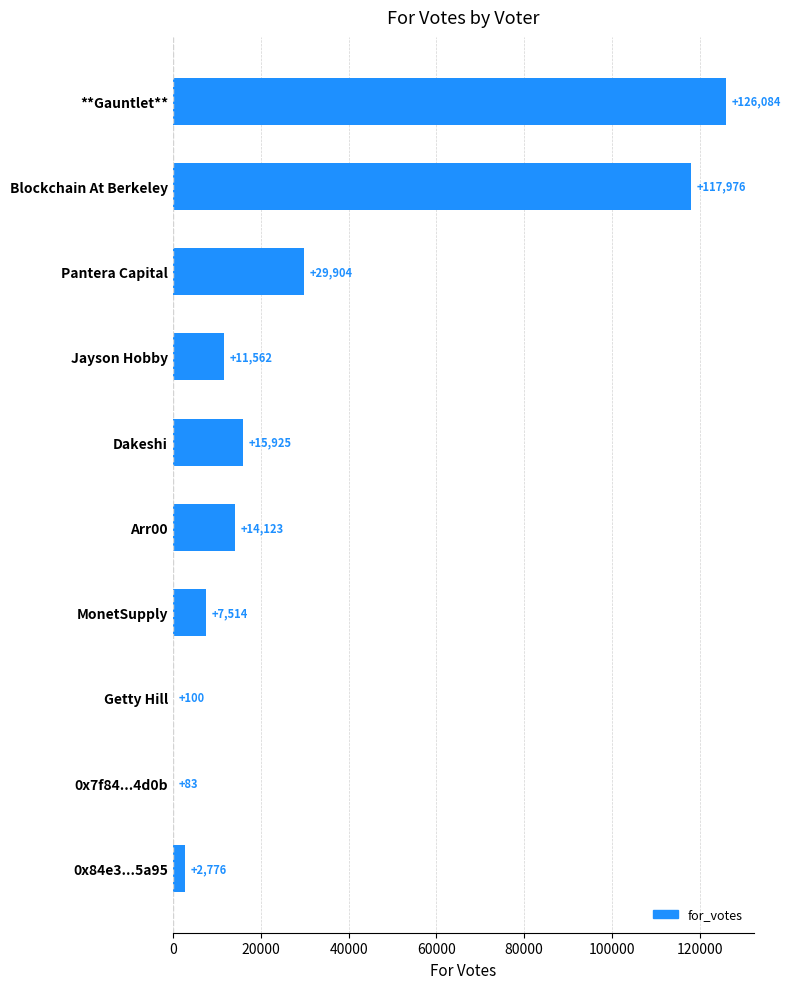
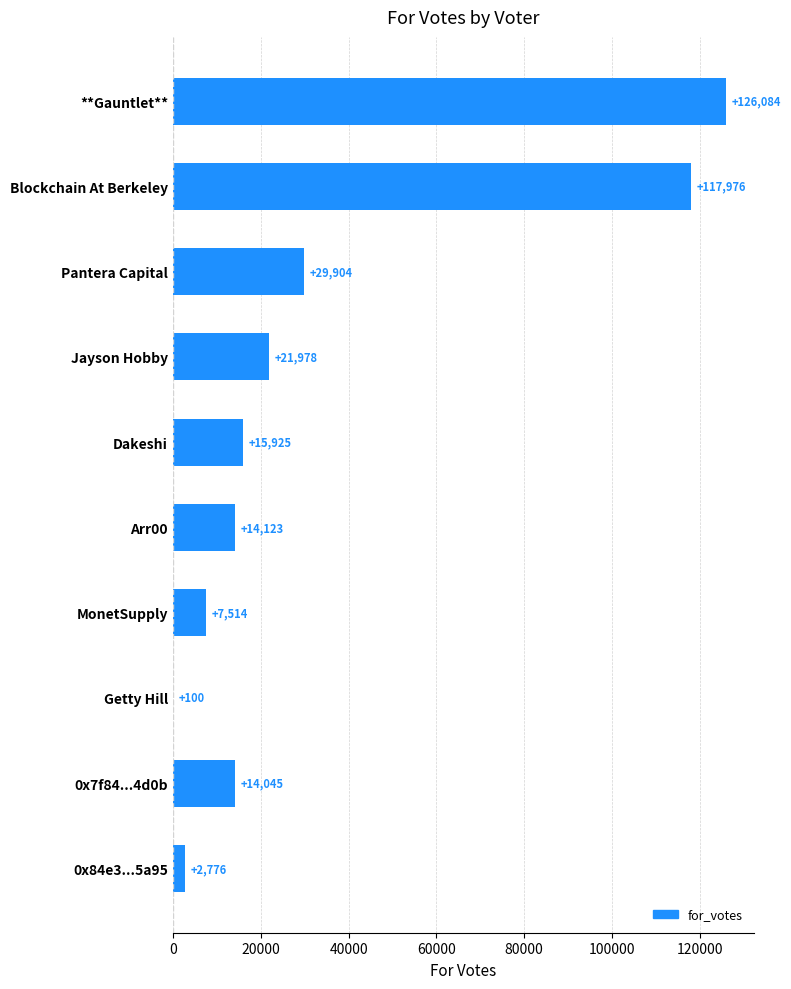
  {
    "**Gauntlet**": "+126,084",
    "Blockchain At Berkeley": "+117,976",
    "Pantera Capital": "+29,904",
-   "Jayson Hobby": "+11,562",
+   "Jayson Hobby": "+21,978",
    "Dakeshi": "+15,925",
    "Arr00": "+14,123",
    "MonetSupply": "+7,514",
    "Getty Hill": "+100",
-   "0x7f84...4d0b": "+83",
+   "0x7f84...4d0b": "+14,045",
    "0x84e3...5a95": "+2,776"
  }
